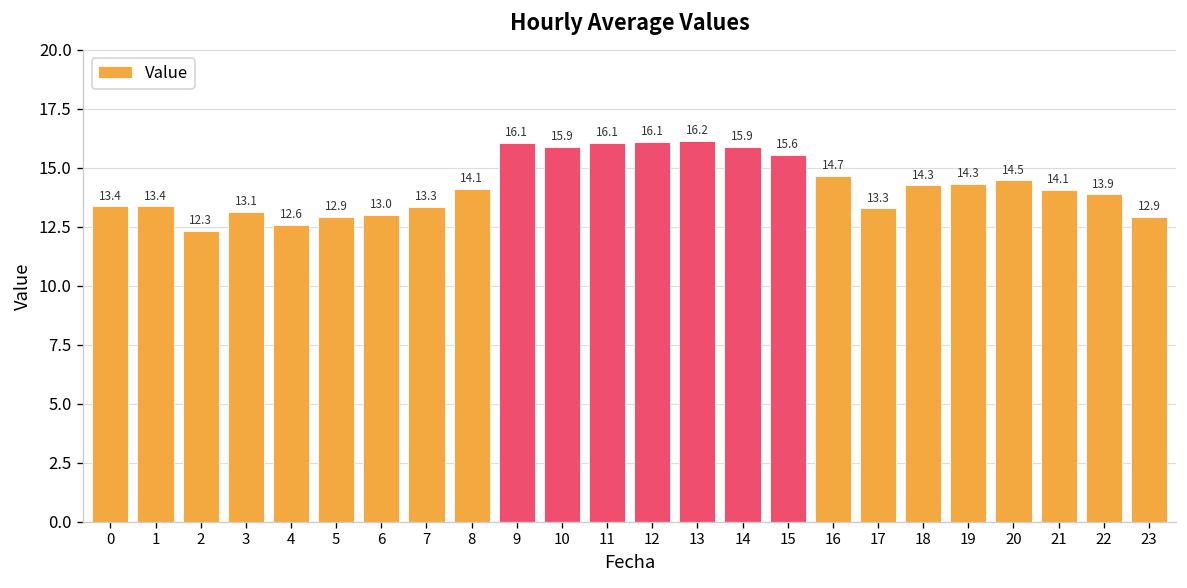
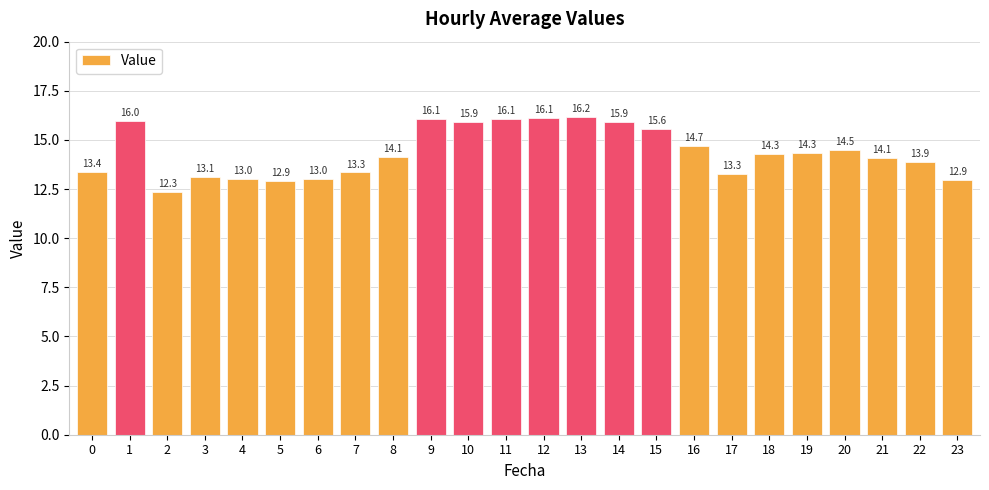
  {
    "0": 13.4,
-   "1": 13.4,
+   "1": 16.0,
    "2": 12.3,
    "3": 13.1,
-   "4": 12.6,
+   "4": 13.0,
    "5": 12.9,
    "6": 13.0,
    "7": 13.3,
    "8": 14.1,
    "9": 16.1,
    "10": 15.9,
    "11": 16.1,
    "12": 16.1,
    "13": 16.2,
    "14": 15.9,
    "15": 15.6,
    "16": 14.7,
    "17": 13.3,
    "18": 14.3,
    "19": 14.3,
    "20": 14.5,
    "21": 14.1,
    "22": 13.9,
    "23": 12.9
  }
